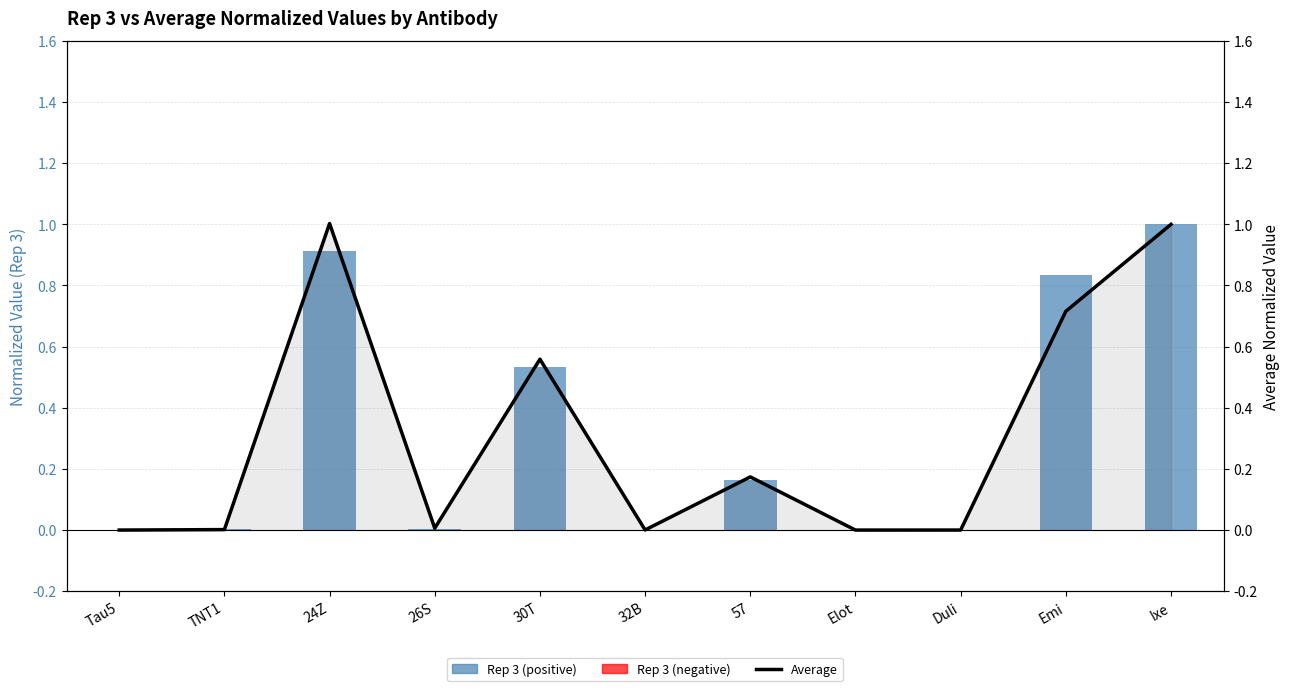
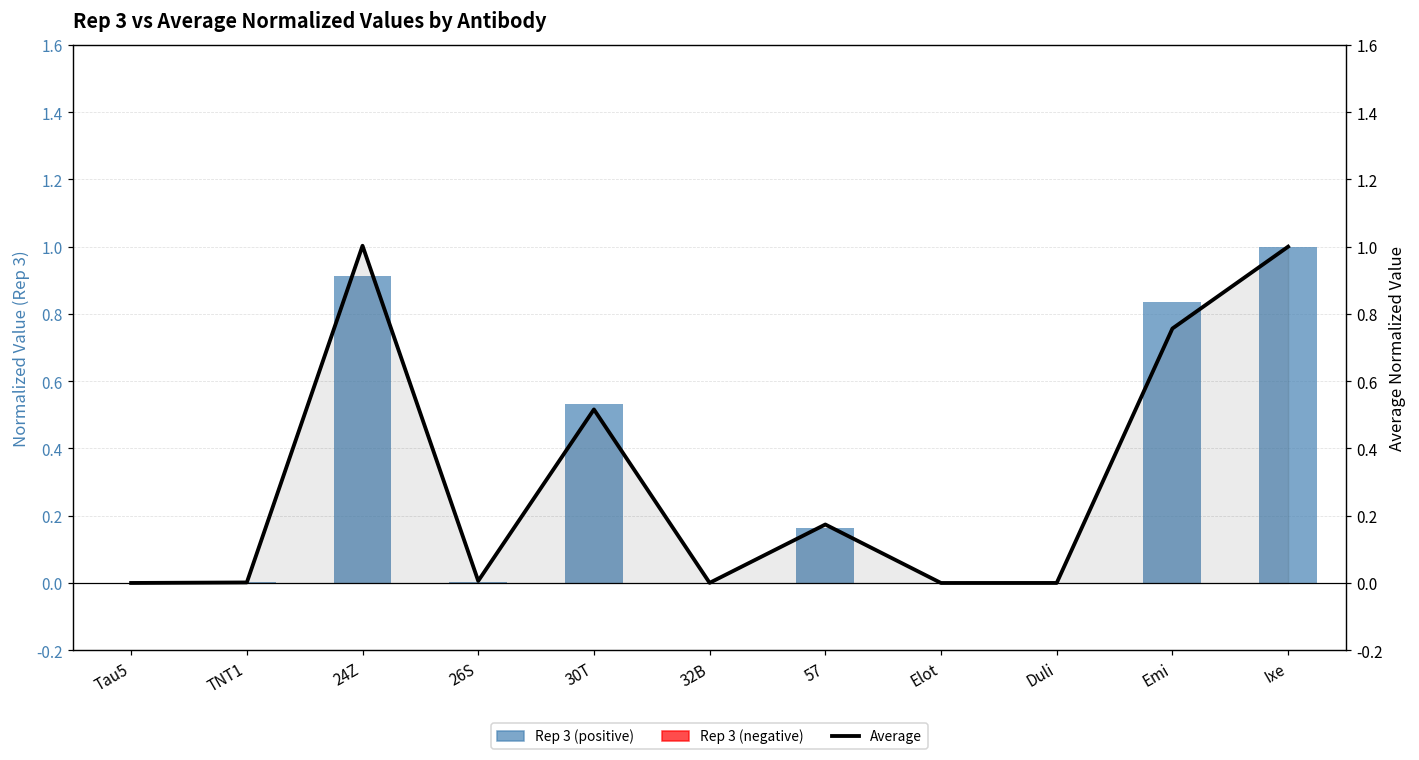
  {
    "Average": {
      "Tau5": 0.00,
      "TNT1": 0.00,
      "24Z": 1.00,
      "26S": 0.01,
-     "30T": 0.56,
+     "30T": 0.52,
      "32B": 0.00,
      "57": 0.17,
      "Elot": 0.00,
      "Duli": 0.00,
-     "Emi": 0.72,
+     "Emi": 0.76,
      "Ixe": 1.00
    }
  }
